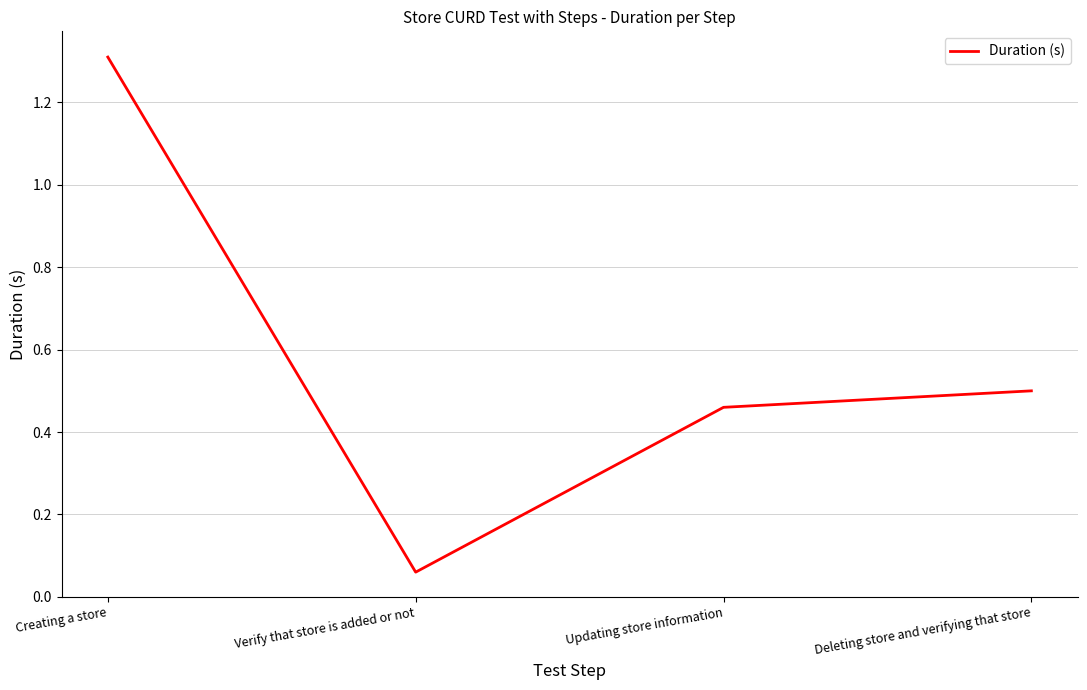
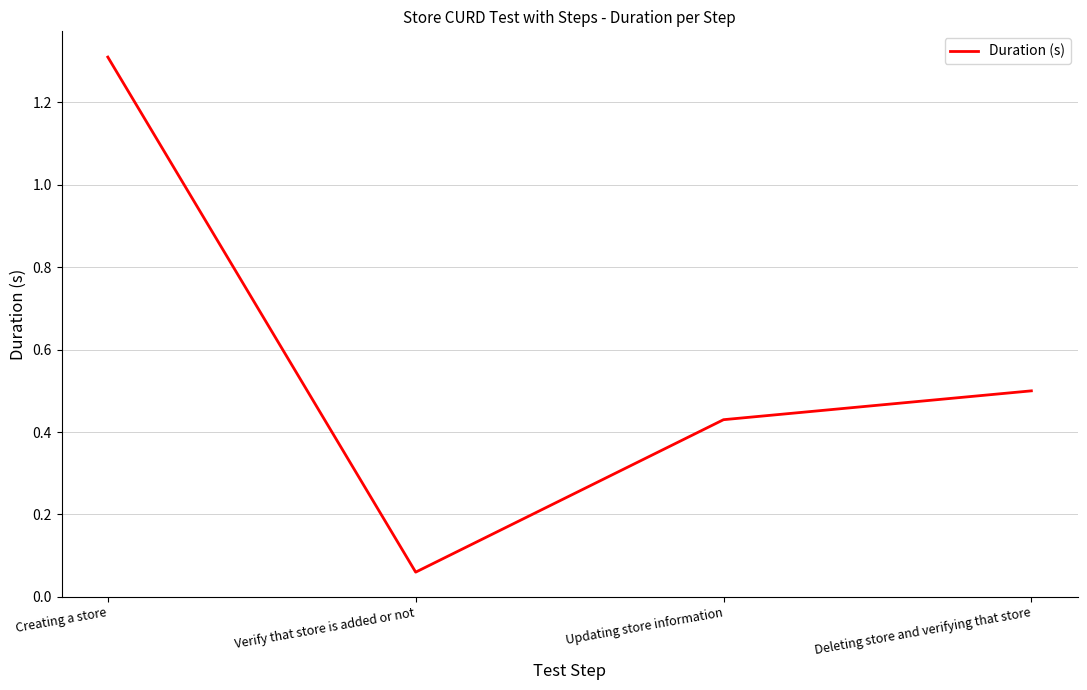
  {
    "Creating a store": 1.31,
    "Verify that store is added or not": 0.06,
-   "Updating store information": 0.46,
+   "Updating store information": 0.43,
    "Deleting store and verifying that store": 0.50
  }
